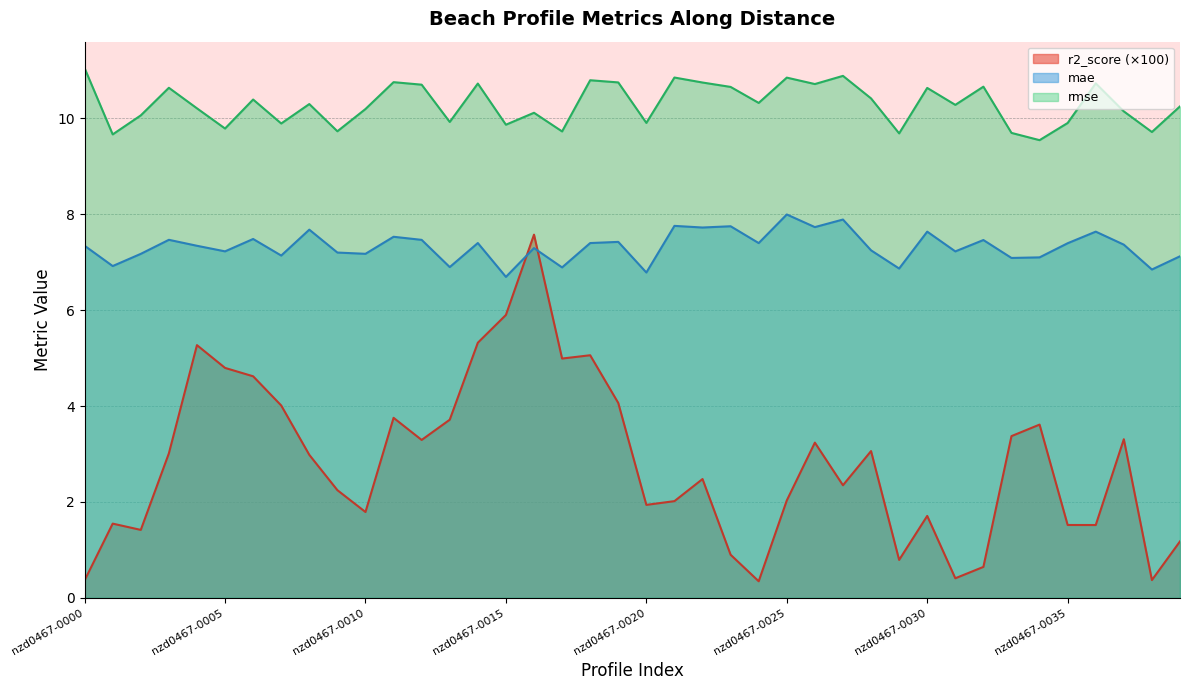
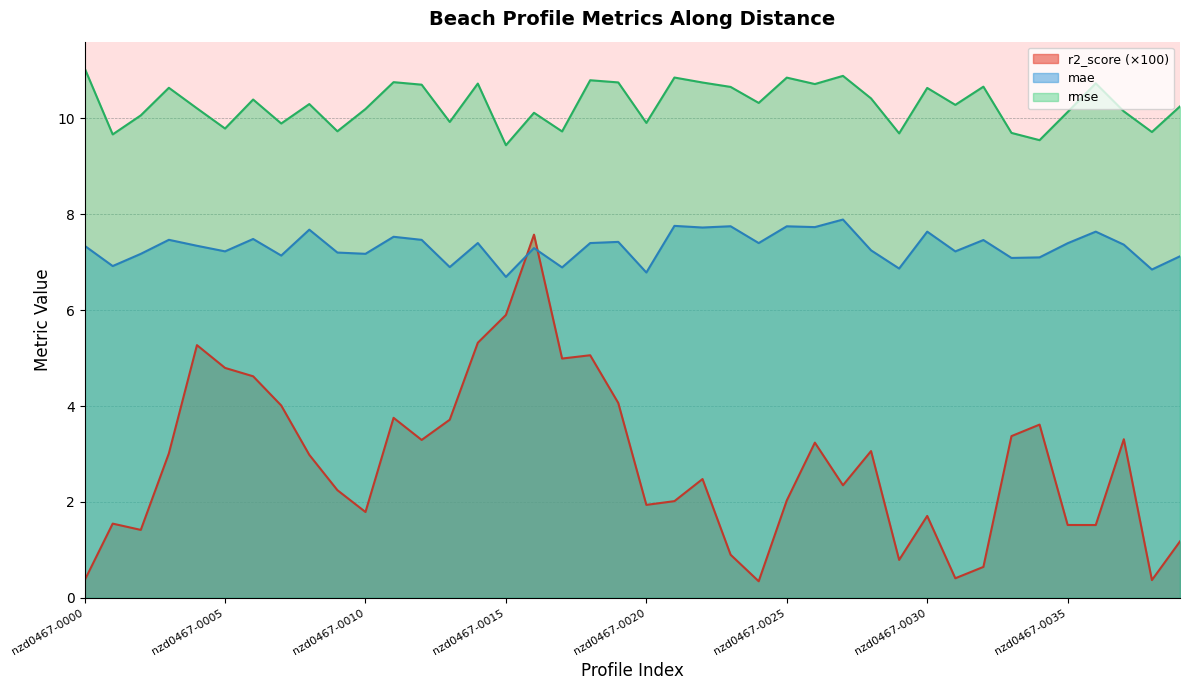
  {
    "r2_score (×100)": {
      "nzd0467-0000": 0.4,
      "nzd0467-0005": 4.8,
      "nzd0467-0010": 1.8,
      "nzd0467-0015": 5.9,
      "nzd0467-0020": 1.9,
      "nzd0467-0025": 2.0,
      "nzd0467-0030": 1.7,
      "nzd0467-0035": 1.5
    },
    "mae": {
      "nzd0467-0000": 7.3,
      "nzd0467-0005": 7.2,
      "nzd0467-0010": 7.2,
      "nzd0467-0015": 6.7,
      "nzd0467-0020": 6.8,
-     "nzd0467-0025": 8.0,
+     "nzd0467-0025": 7.7,
      "nzd0467-0030": 7.6,
      "nzd0467-0035": 7.4
    },
    "rmse": {
      "nzd0467-0000": 11.0,
      "nzd0467-0005": 9.8,
      "nzd0467-0010": 10.2,
-     "nzd0467-0015": 9.9,
+     "nzd0467-0015": 9.4,
      "nzd0467-0020": 9.9,
      "nzd0467-0025": 10.9,
      "nzd0467-0030": 10.6,
-     "nzd0467-0035": 9.9
+     "nzd0467-0035": 10.1
    }
  }
